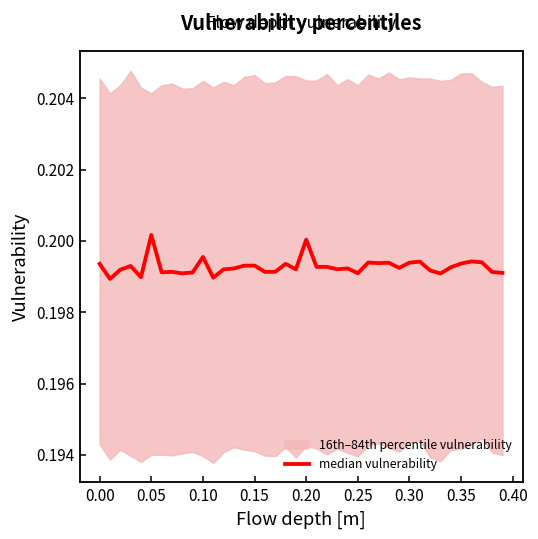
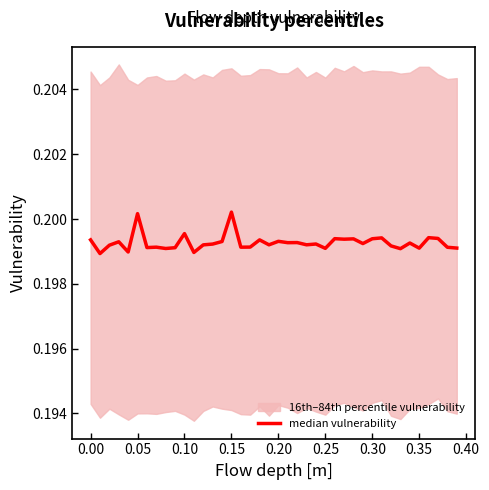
  {
    "median vulnerability": {
      "0.00": 0.1994,
      "0.05": 0.2002,
      "0.10": 0.1996,
-     "0.15": 0.1993,
-     "0.20": 0.2000,
+     "0.15": 0.2002,
+     "0.20": 0.1993,
      "0.25": 0.1991,
      "0.30": 0.1994,
-     "0.35": 0.1994
+     "0.35": 0.1991
    }
  }
